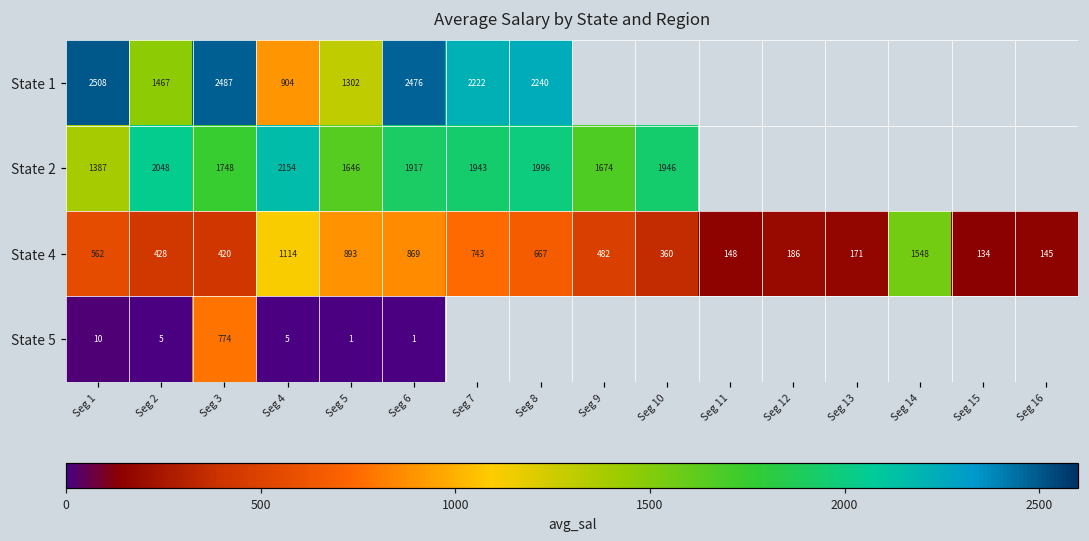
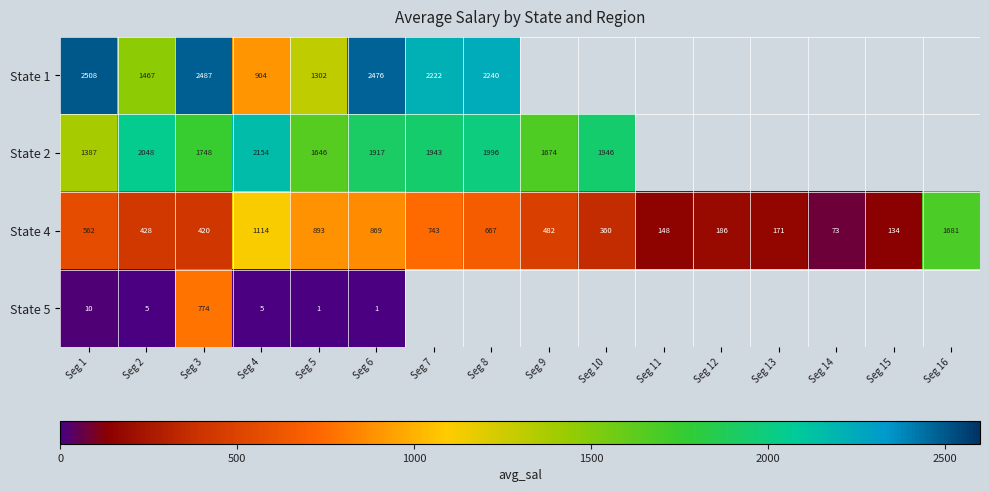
  {
    "State 1": {
      "Seg 1": 2508,
      "Seg 2": 1467,
      "Seg 3": 2487,
      "Seg 4": 904,
      "Seg 5": 1302,
      "Seg 6": 2476,
      "Seg 7": 2222,
      "Seg 8": 2240
    },
    "State 2": {
      "Seg 1": 1387,
      "Seg 2": 2048,
      "Seg 3": 1748,
      "Seg 4": 2154,
      "Seg 5": 1646,
      "Seg 6": 1917,
      "Seg 7": 1943,
      "Seg 8": 1996,
      "Seg 9": 1674,
      "Seg 10": 1946
    },
    "State 4": {
      "Seg 1": 562,
      "Seg 2": 428,
      "Seg 3": 420,
      "Seg 4": 1114,
      "Seg 5": 893,
      "Seg 6": 869,
      "Seg 7": 743,
      "Seg 8": 667,
      "Seg 9": 482,
      "Seg 10": 360,
      "Seg 11": 148,
      "Seg 12": 186,
      "Seg 13": 171,
-     "Seg 14": 1548,
+     "Seg 14": 73,
      "Seg 15": 134,
-     "Seg 16": 145
+     "Seg 16": 1681
    },
    "State 5": {
      "Seg 1": 10,
      "Seg 2": 5,
      "Seg 3": 774,
      "Seg 4": 5,
      "Seg 5": 1,
      "Seg 6": 1
    }
  }
